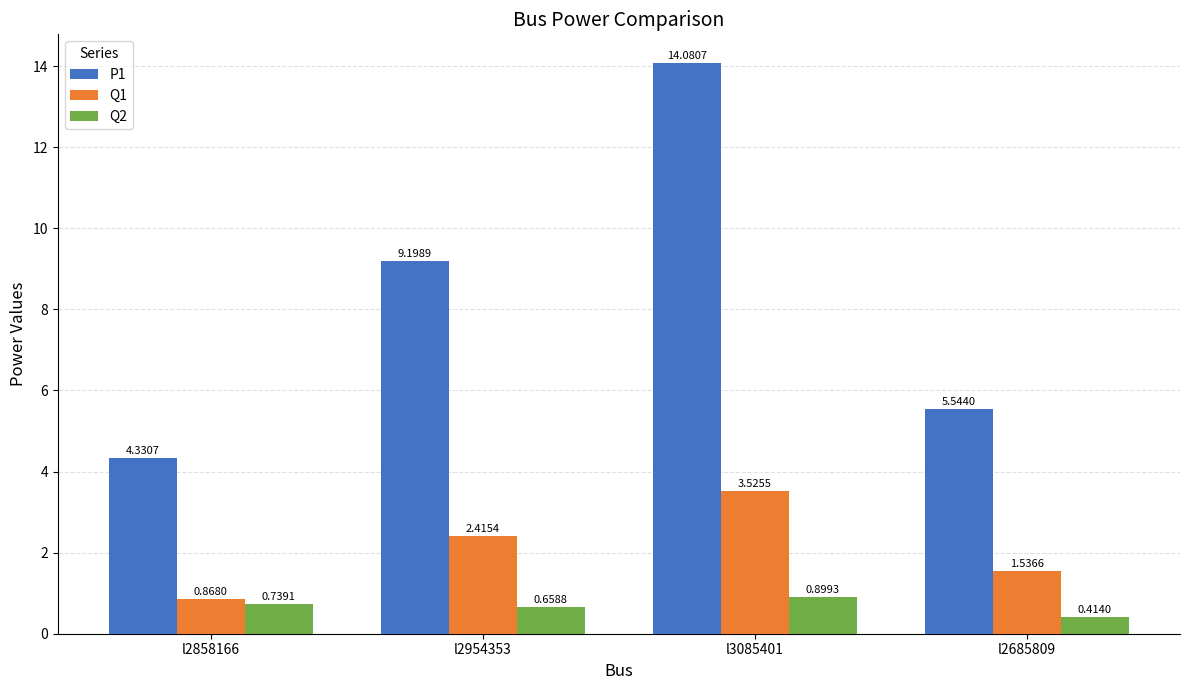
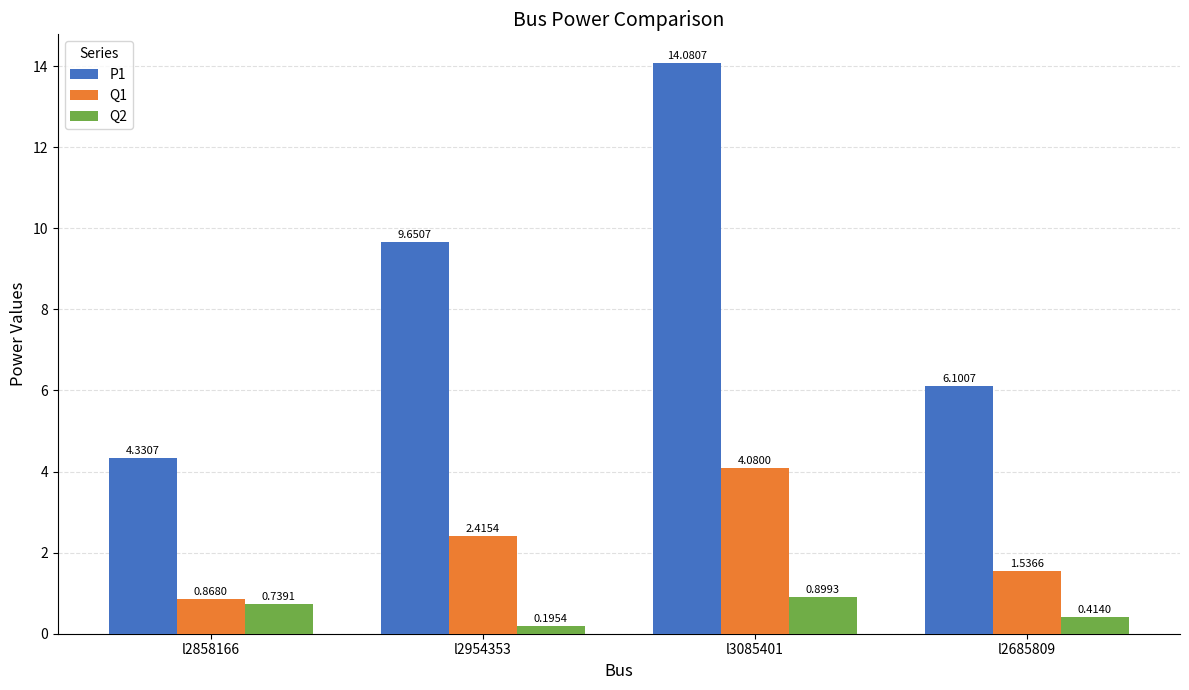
  {
    "P1": {
      "l2858166": 4.3307,
-     "l2954353": 9.1989,
+     "l2954353": 9.6507,
      "l3085401": 14.0807,
-     "l2685809": 5.5440
+     "l2685809": 6.1007
    },
    "Q1": {
      "l2858166": 0.8680,
      "l2954353": 2.4154,
-     "l3085401": 3.5255,
+     "l3085401": 4.0800,
      "l2685809": 1.5366
    },
    "Q2": {
      "l2858166": 0.7391,
-     "l2954353": 0.6588,
+     "l2954353": 0.1954,
      "l3085401": 0.8993,
      "l2685809": 0.4140
    }
  }
